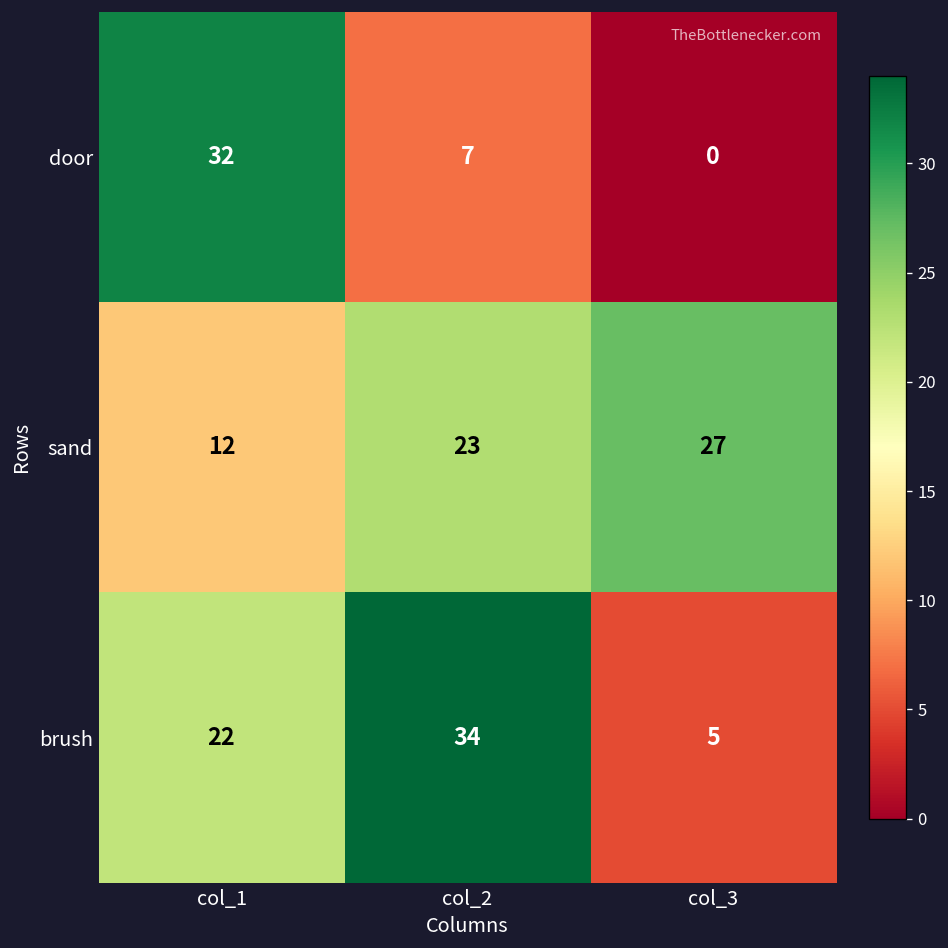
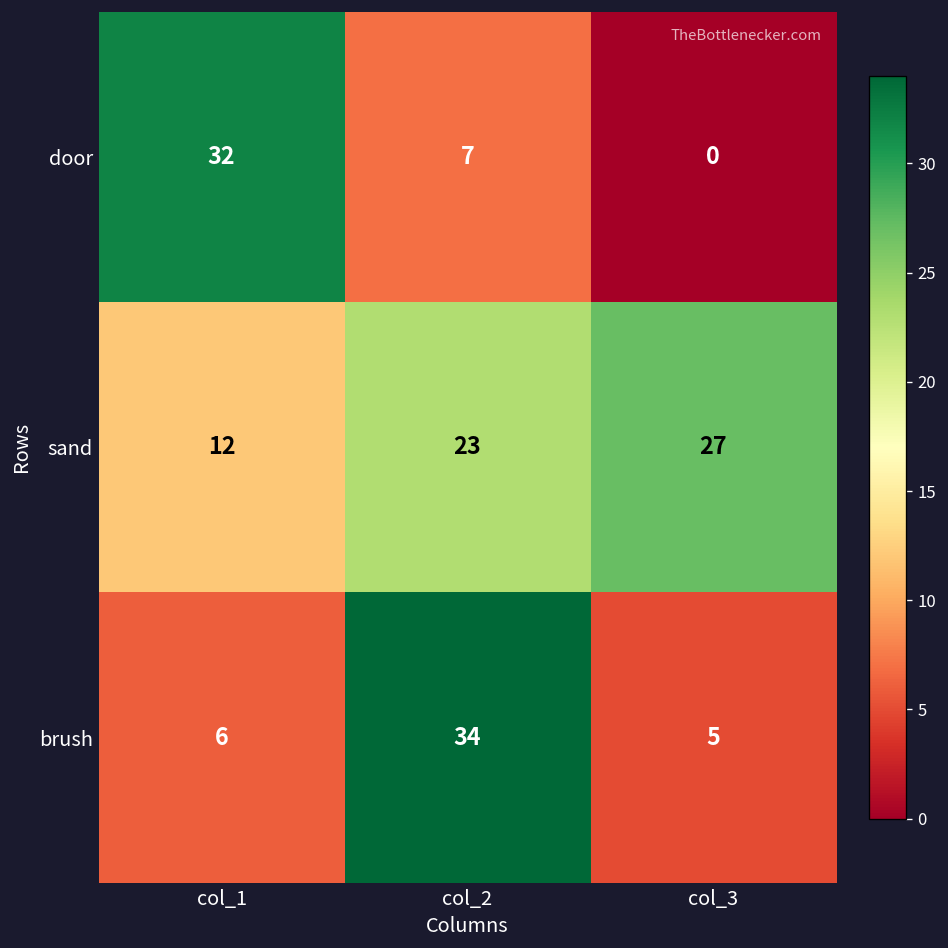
  {
    "door": {
      "col_1": 32,
      "col_2": 7
    },
    "sand": {
      "col_1": 12,
      "col_2": 23,
      "col_3": 27
    },
    "brush": {
-     "col_1": 22,
+     "col_1": 6,
      "col_2": 34,
      "col_3": 5
    }
  }
